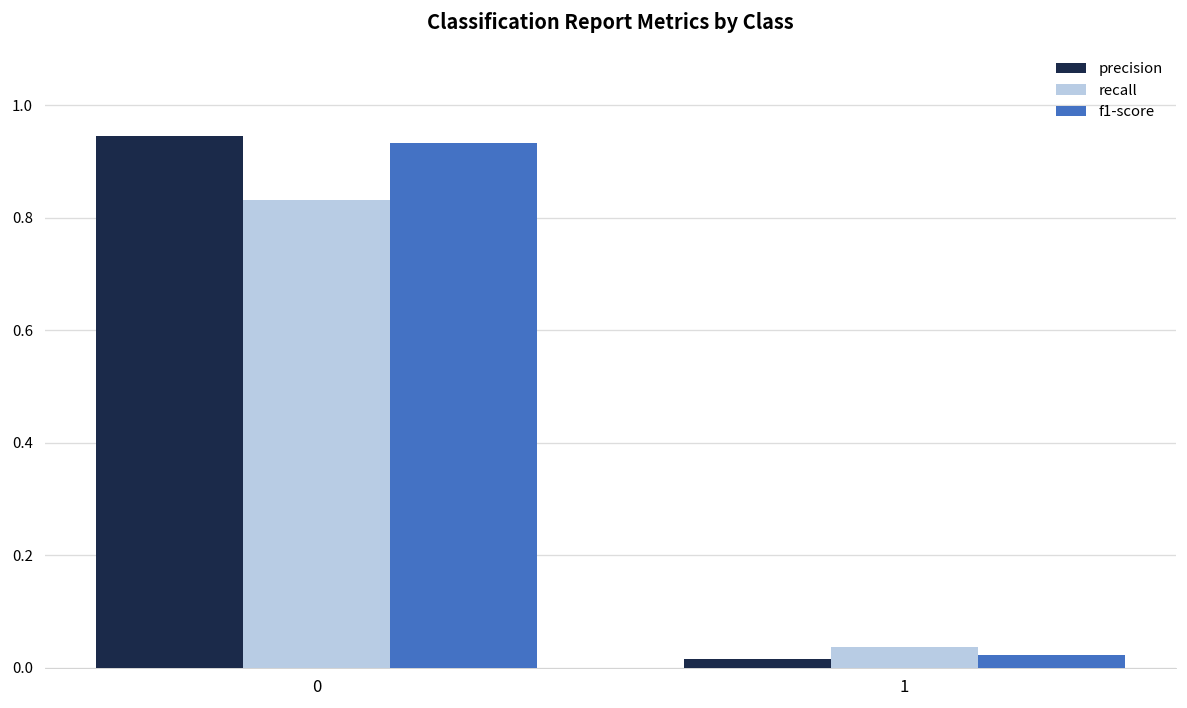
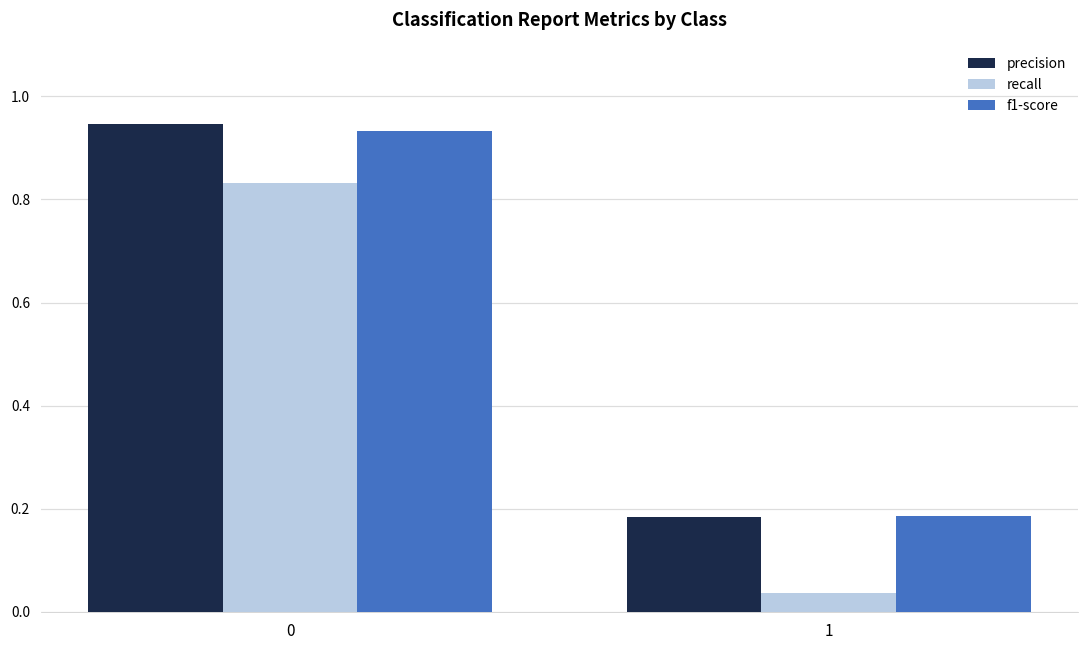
  {
    "precision": {
      "0": 0.95,
-     "1": 0.02
+     "1": 0.18
    },
    "recall": {
      "0": 0.83,
      "1": 0.04
    },
    "f1-score": {
      "0": 0.93,
-     "1": 0.02
+     "1": 0.19
    }
  }
